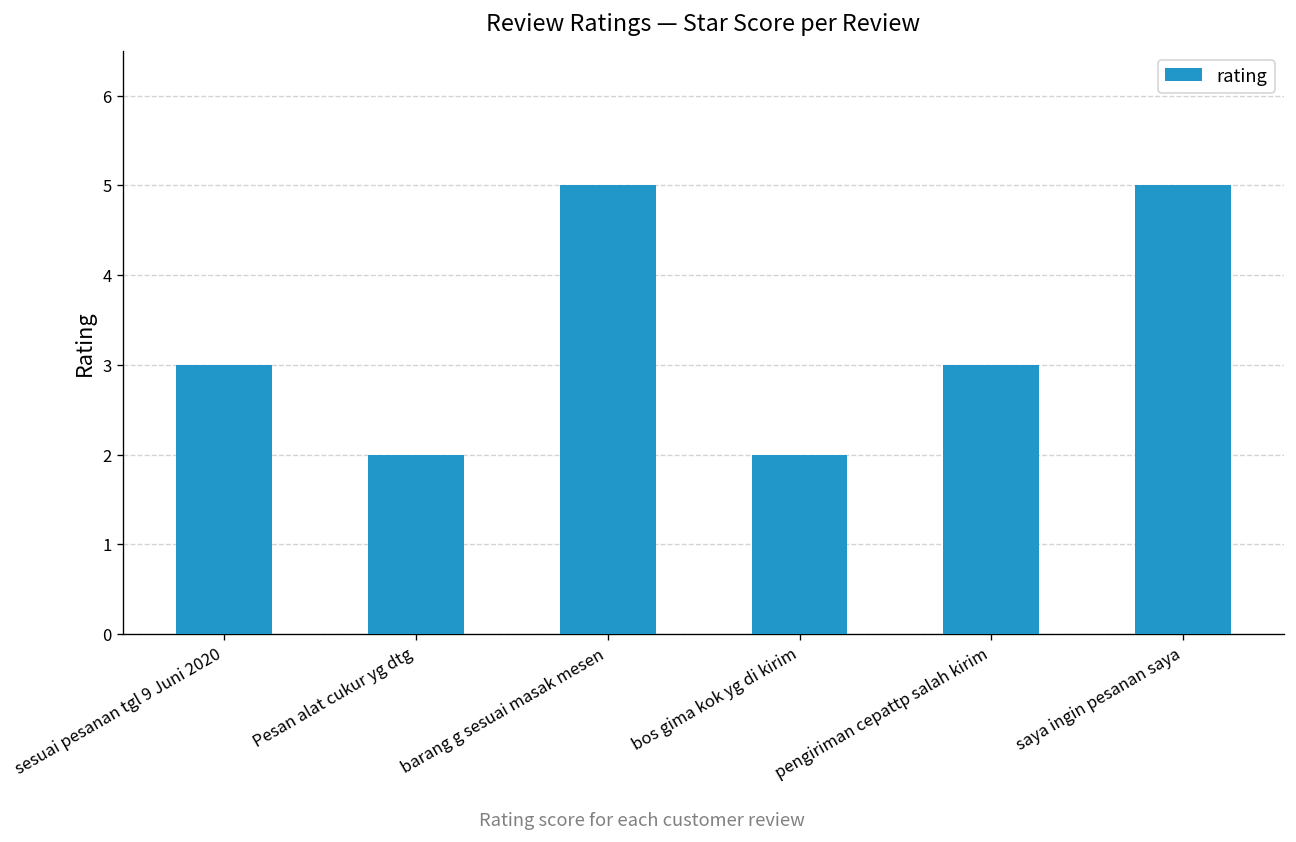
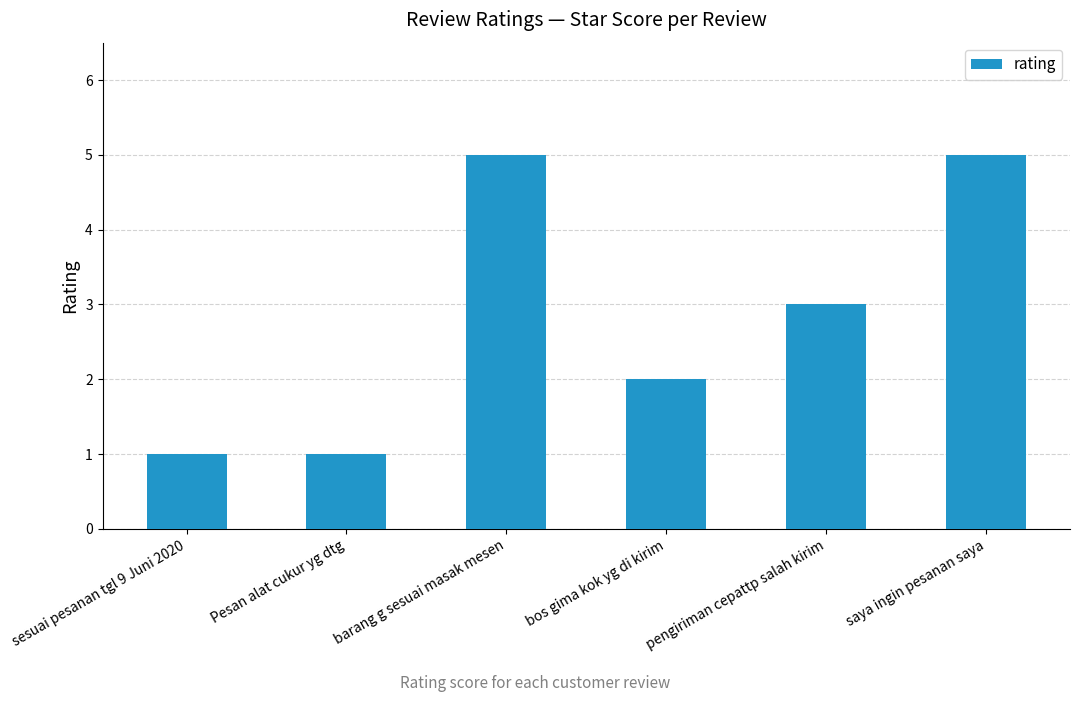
  {
-   "sesuai pesanan tgl 9 Juni 2020": 3,
-   "Pesan alat cukur yg dtg": 2,
+   "sesuai pesanan tgl 9 Juni 2020": 1,
+   "Pesan alat cukur yg dtg": 1,
    "barang g sesuai masak mesen": 5,
    "bos gima kok yg di kirim": 2,
    "pengiriman cepattp salah kirim": 3,
    "saya ingin pesanan saya": 5
  }
